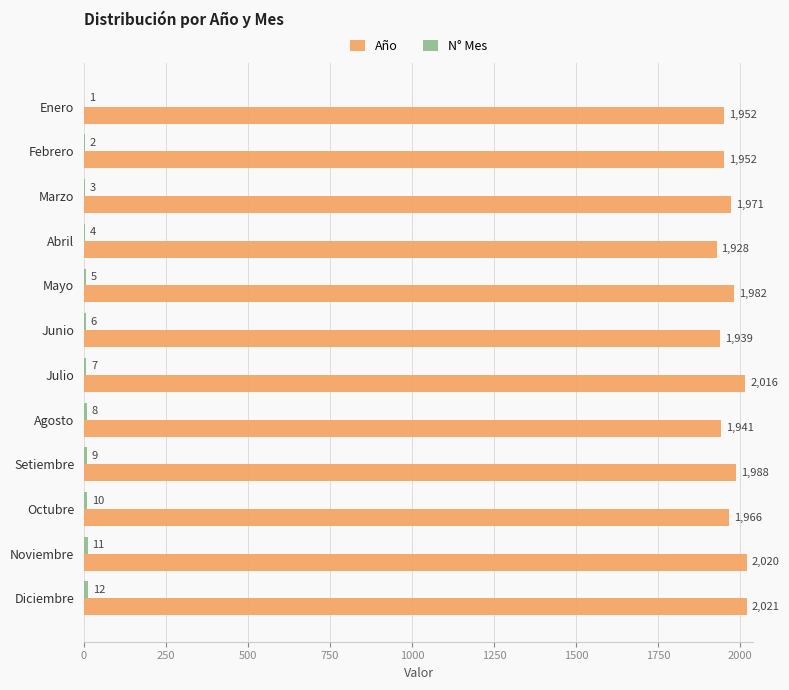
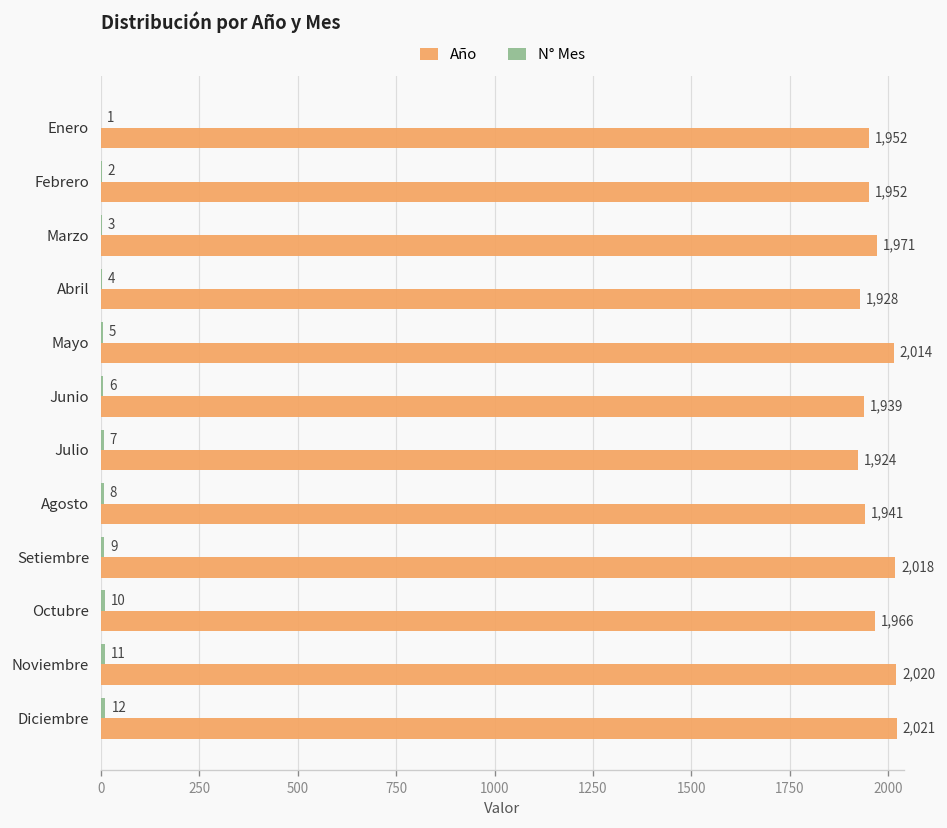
  {
    "Año": {
      "Enero": "1,952",
      "Febrero": "1,952",
      "Marzo": "1,971",
      "Abril": "1,928",
-     "Mayo": "1,982",
+     "Mayo": "2,014",
      "Junio": "1,939",
-     "Julio": "2,016",
+     "Julio": "1,924",
      "Agosto": "1,941",
-     "Setiembre": "1,988",
+     "Setiembre": "2,018",
      "Octubre": "1,966",
      "Noviembre": "2,020",
      "Diciembre": "2,021"
    },
    "N° Mes": {
      "Enero": "1",
      "Febrero": "2",
      "Marzo": "3",
      "Abril": "4",
      "Mayo": "5",
      "Junio": "6",
      "Julio": "7",
      "Agosto": "8",
      "Setiembre": "9",
      "Octubre": "10",
      "Noviembre": "11",
      "Diciembre": "12"
    }
  }
